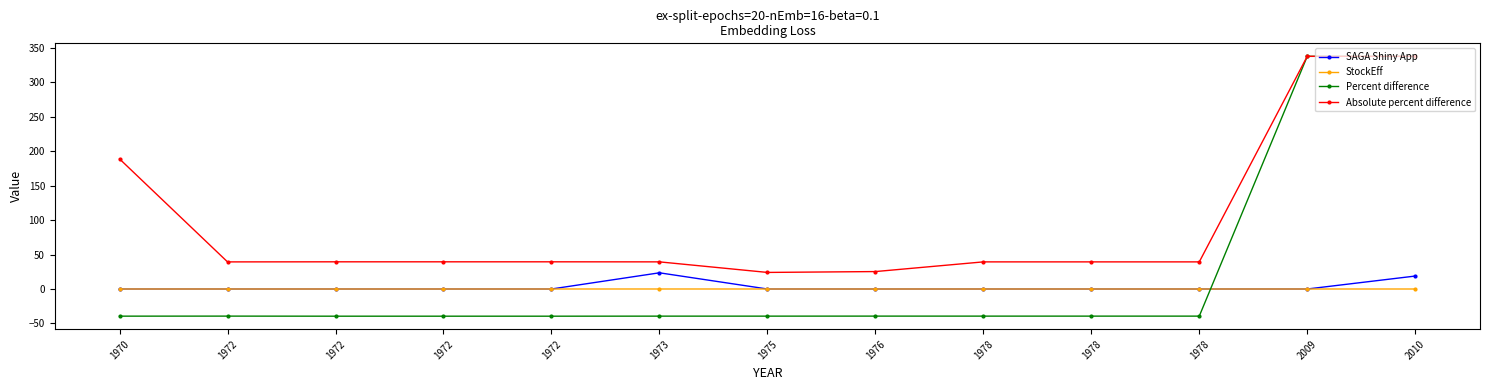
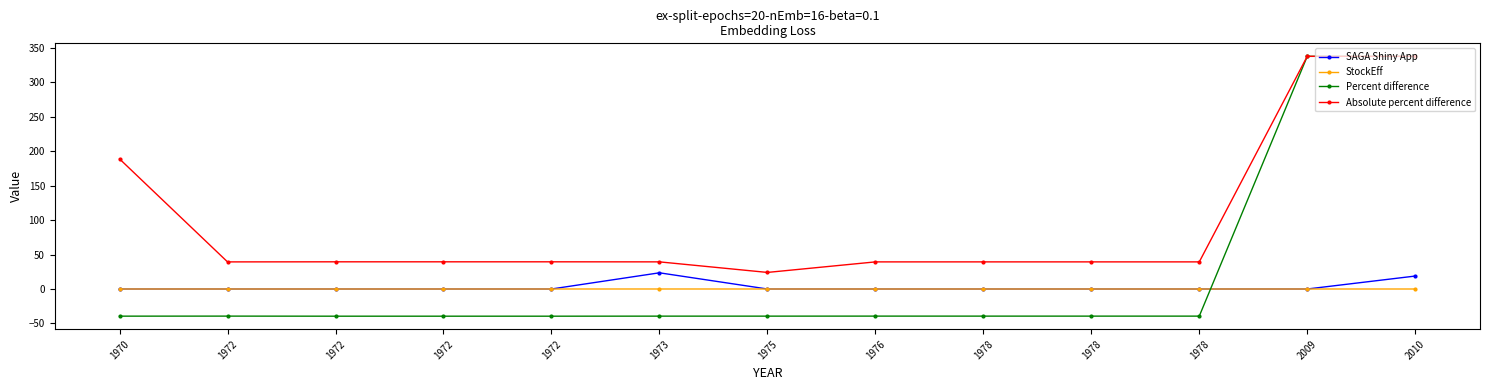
  {
    "SAGA Shiny App": {
      "1973": 20,
      "2010": 20
    },
    "StockEff": {
      "1973": 0,
      "2010": 0
    },
    "Percent difference": {
      "1970": -40,
      "1973": -40,
      "1975": -40,
      "1976": -40
    },
    "Absolute percent difference": {
      "1970": 190,
      "1973": 40,
      "1975": 20,
-     "1976": 30
+     "1976": 40
    }
  }
